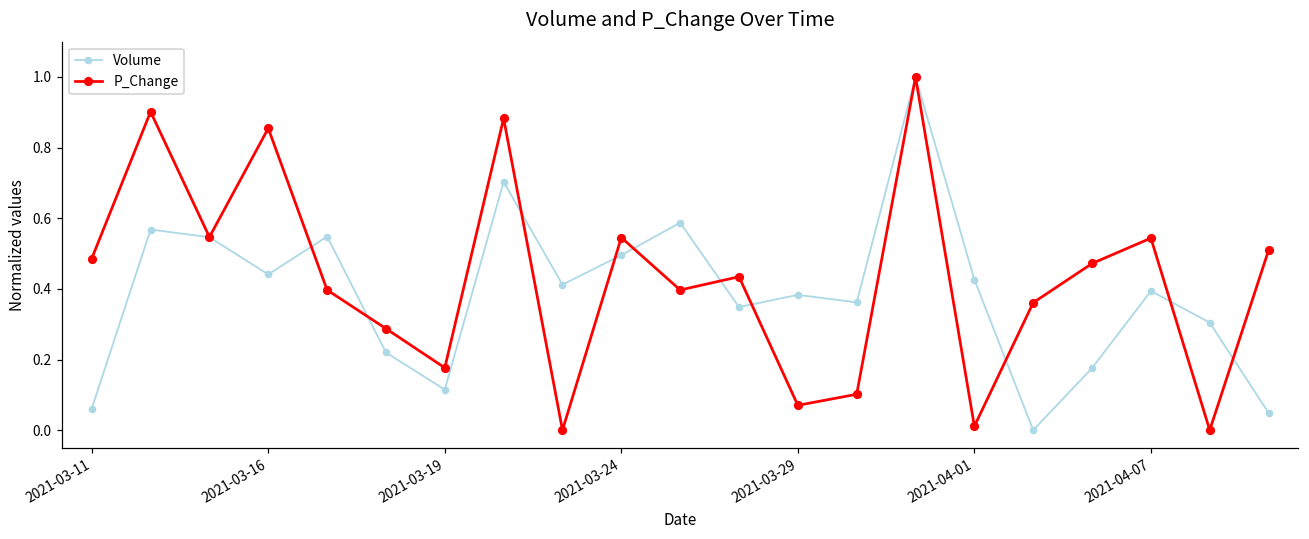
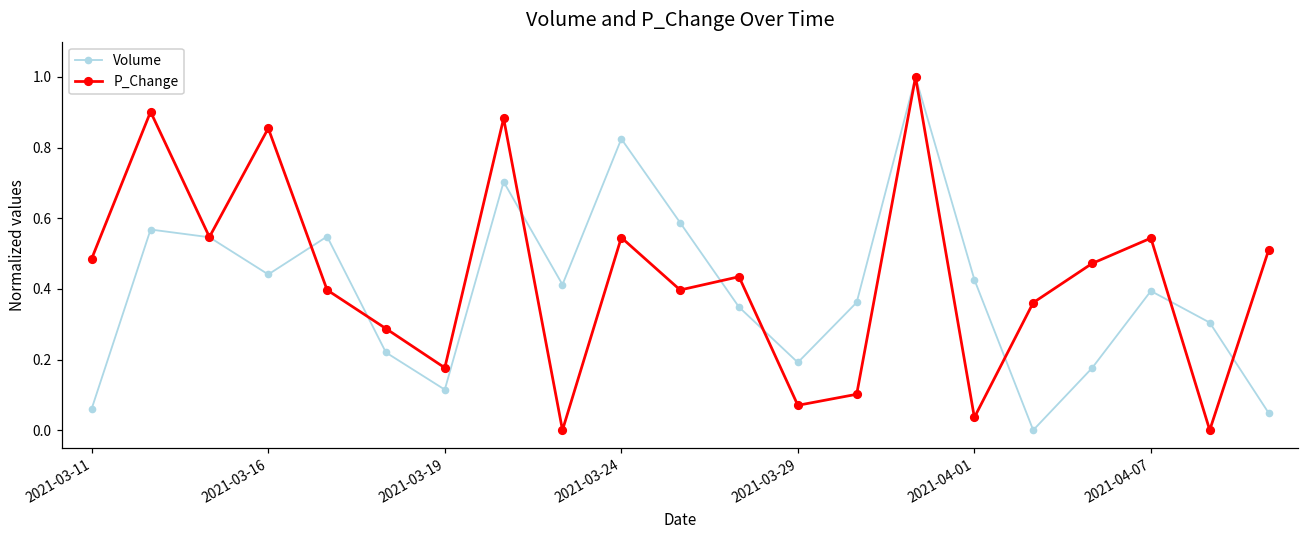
  {
    "Volume": {
      "2021-03-11": 0.06,
      "2021-03-16": 0.44,
      "2021-03-19": 0.11,
-     "2021-03-24": 0.50,
-     "2021-03-29": 0.38,
+     "2021-03-24": 0.82,
+     "2021-03-29": 0.19,
      "2021-04-01": 0.43,
      "2021-04-07": 0.39
    },
    "P_Change": {
      "2021-03-11": 0.49,
      "2021-03-16": 0.85,
      "2021-03-19": 0.18,
      "2021-03-24": 0.55,
      "2021-03-29": 0.07,
-     "2021-04-01": 0.01,
+     "2021-04-01": 0.04,
      "2021-04-07": 0.54
    }
  }
